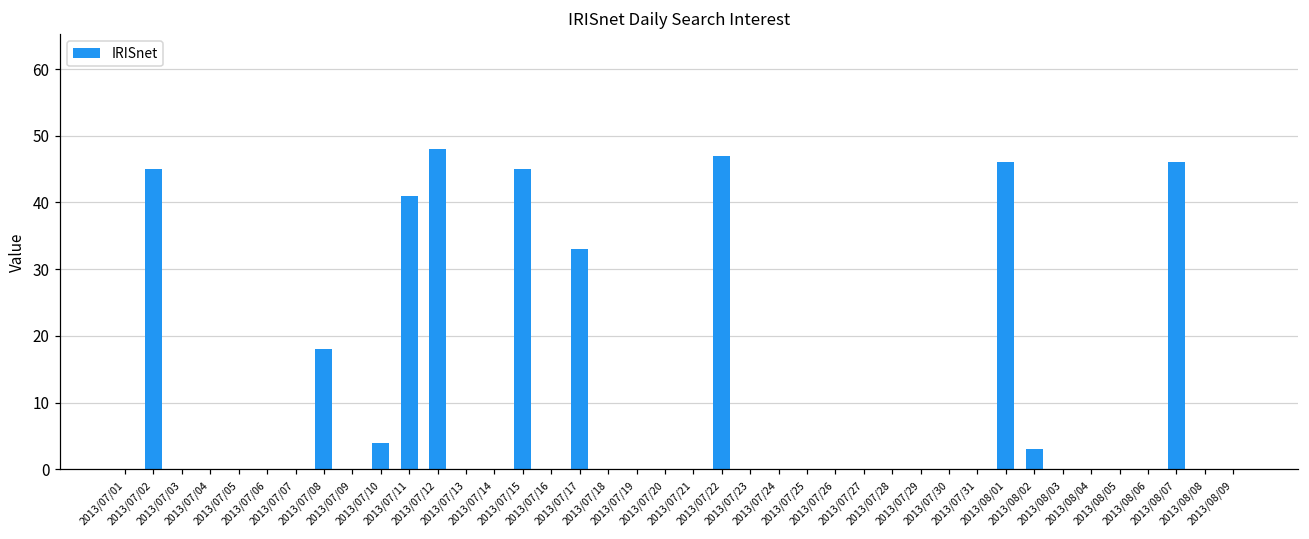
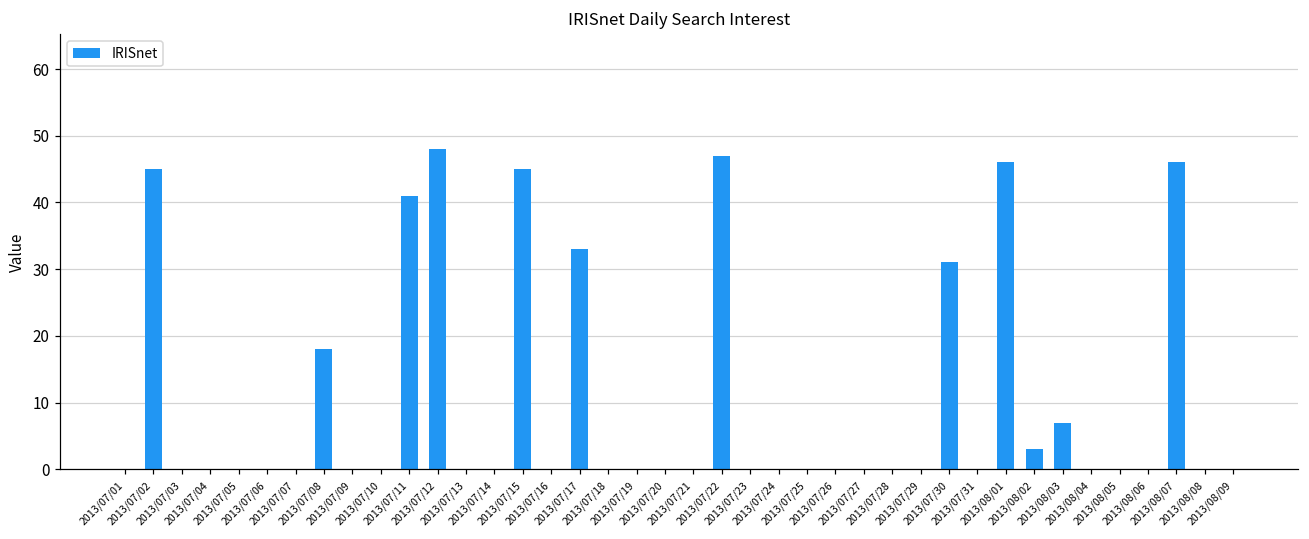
  {
    "2013/07/01": 0,
    "2013/07/02": 45,
    "2013/07/03": 0,
    "2013/07/04": 0,
    "2013/07/05": 0,
    "2013/07/06": 0,
    "2013/07/07": 0,
    "2013/07/08": 18,
    "2013/07/09": 0,
-   "2013/07/10": 4,
+   "2013/07/10": 0,
    "2013/07/11": 41,
    "2013/07/12": 48,
    "2013/07/13": 0,
    "2013/07/14": 0,
    "2013/07/15": 45,
    "2013/07/16": 0,
    "2013/07/17": 33,
    "2013/07/18": 0,
    "2013/07/19": 0,
    "2013/07/20": 0,
    "2013/07/21": 0,
    "2013/07/22": 47,
    "2013/07/23": 0,
    "2013/07/24": 0,
    "2013/07/25": 0,
    "2013/07/26": 0,
    "2013/07/27": 0,
    "2013/07/28": 0,
    "2013/07/29": 0,
-   "2013/07/30": 0,
+   "2013/07/30": 31,
    "2013/07/31": 0,
    "2013/08/01": 46,
    "2013/08/02": 3,
-   "2013/08/03": 0,
+   "2013/08/03": 7,
    "2013/08/04": 0,
    "2013/08/05": 0,
    "2013/08/06": 0,
    "2013/08/07": 46,
    "2013/08/08": 0,
    "2013/08/09": 0
  }
